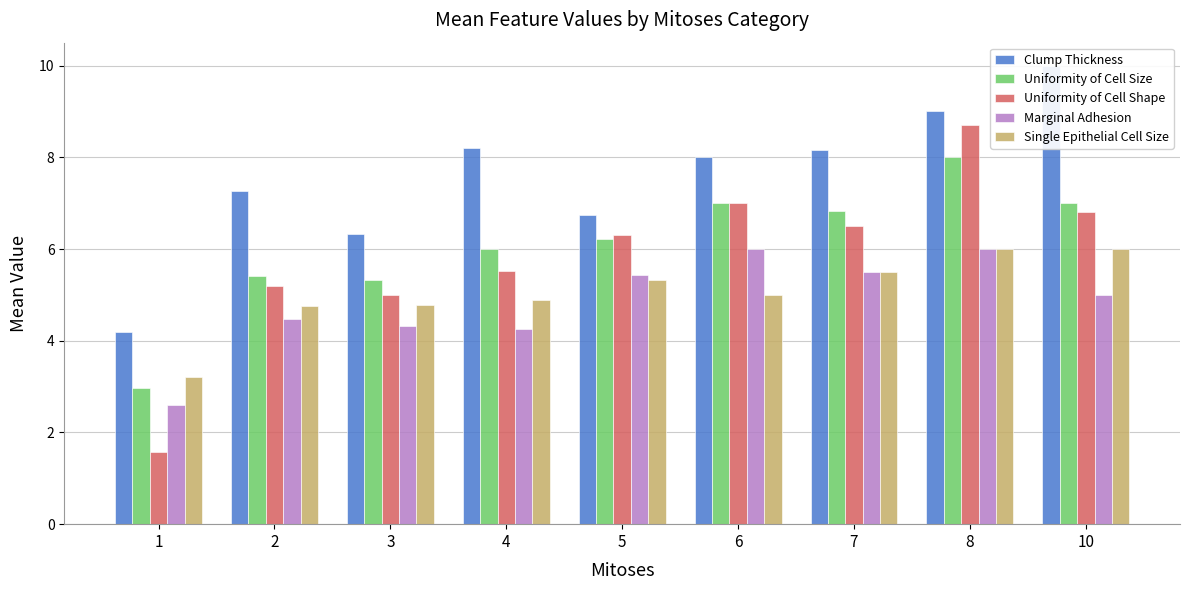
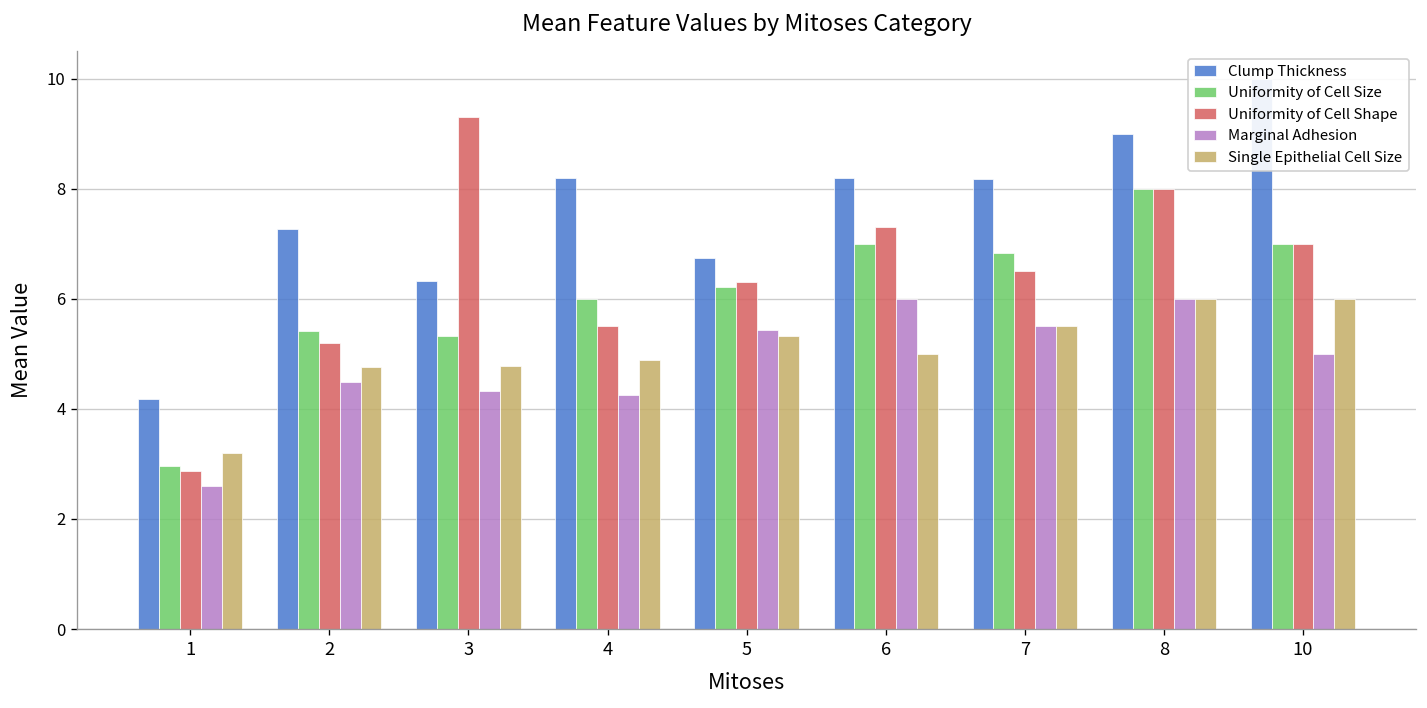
  {
    "Clump Thickness": {
      "1": 4.2,
      "2": 7.3,
      "3": 6.3,
      "4": 8.2,
      "5": 6.7,
-     "6": 8.0,
+     "6": 8.2,
      "7": 8.2,
      "8": 9.0
    },
    "Uniformity of Cell Size": {
      "1": 3.0,
      "2": 5.4,
      "3": 5.3,
      "4": 6.0,
      "5": 6.2,
      "6": 7.0,
      "7": 6.8,
      "8": 8.0,
      "10": 7.0
    },
    "Uniformity of Cell Shape": {
-     "1": 1.6,
+     "1": 2.9,
      "2": 5.2,
-     "3": 5.0,
+     "3": 9.3,
      "4": 5.5,
      "5": 6.3,
-     "6": 7.0,
+     "6": 7.3,
      "7": 6.5,
-     "8": 8.7,
-     "10": 6.8
+     "8": 8.0,
+     "10": 7.0
    },
    "Marginal Adhesion": {
      "1": 2.6,
      "2": 4.5,
      "3": 4.3,
      "4": 4.3,
      "5": 5.4,
      "6": 6.0,
      "7": 5.5,
      "8": 6.0,
      "10": 5.0
    },
    "Single Epithelial Cell Size": {
      "1": 3.2,
      "2": 4.8,
      "3": 4.8,
      "4": 4.9,
      "5": 5.3,
      "6": 5.0,
      "7": 5.5,
      "8": 6.0,
      "10": 6.0
    }
  }
